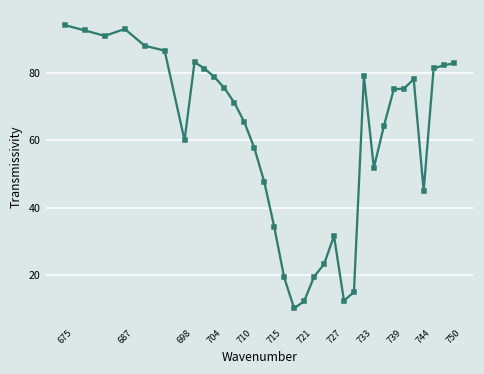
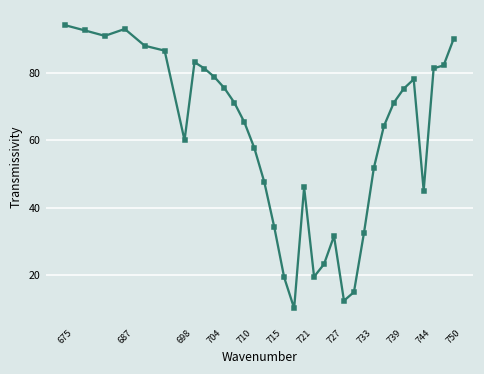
  {
    "675": 94,
    "687": 93,
    "698": 60,
    "704": 79,
    "710": 65,
    "715": 34,
-   "721": 12,
+   "721": 46,
    "727": 32,
-   "733": 79,
-   "739": 75,
+   "733": 32,
+   "739": 71,
    "744": 45,
-   "750": 83
+   "750": 90
  }
